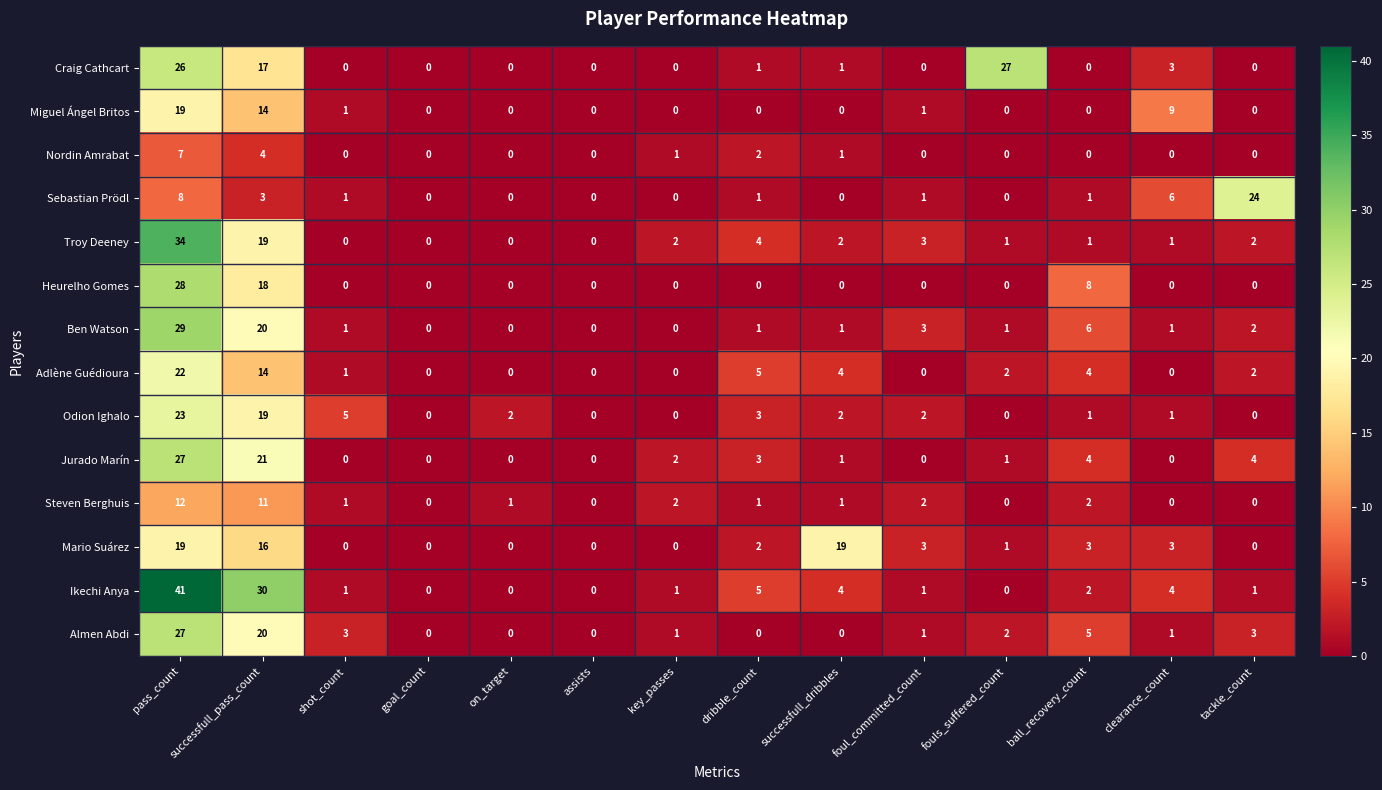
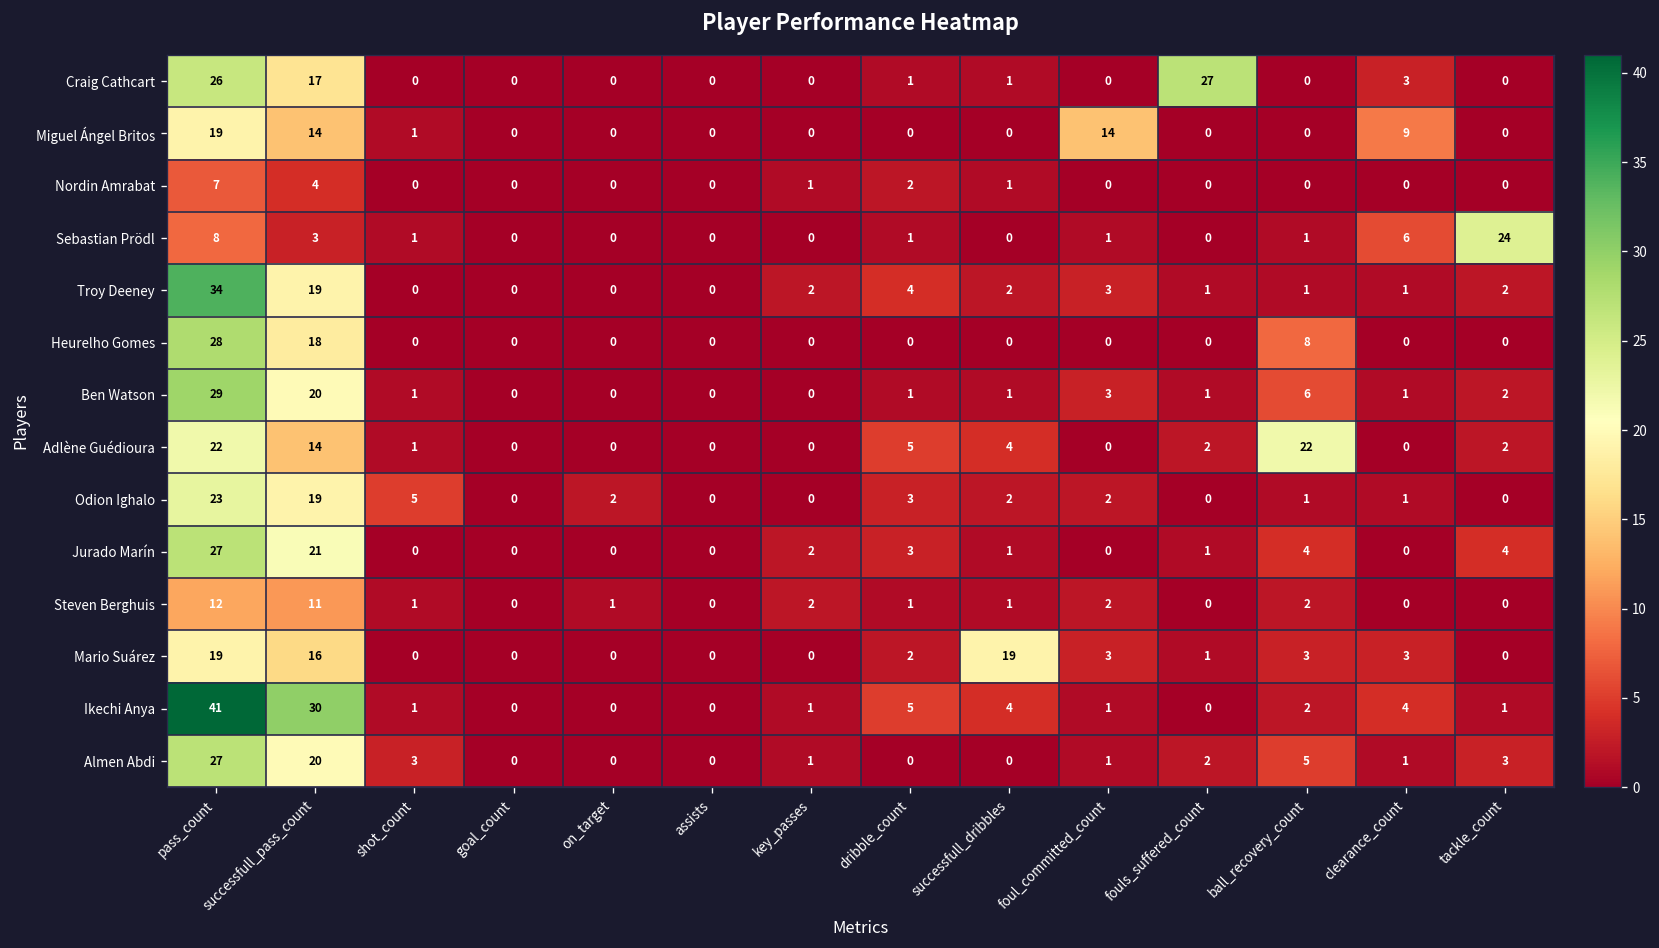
  {
    "Craig Cathcart": {
      "pass_count": 26,
      "successfull_pass_count": 17,
      "shot_count": 0,
      "goal_count": 0,
      "on_target": 0,
      "assists": 0,
      "key_passes": 0,
      "dribble_count": 1,
      "successfull_dribbles": 1,
      "foul_committed_count": 0,
      "fouls_suffered_count": 27,
      "ball_recovery_count": 0,
      "clearance_count": 3,
      "tackle_count": 0
    },
    "Miguel Ángel Britos": {
      "pass_count": 19,
      "successfull_pass_count": 14,
      "shot_count": 1,
      "goal_count": 0,
      "on_target": 0,
      "assists": 0,
      "key_passes": 0,
      "dribble_count": 0,
      "successfull_dribbles": 0,
-     "foul_committed_count": 1,
+     "foul_committed_count": 14,
      "fouls_suffered_count": 0,
      "ball_recovery_count": 0,
      "clearance_count": 9,
      "tackle_count": 0
    },
    "Nordin Amrabat": {
      "pass_count": 7,
      "successfull_pass_count": 4,
      "shot_count": 0,
      "goal_count": 0,
      "on_target": 0,
      "assists": 0,
      "key_passes": 1,
      "dribble_count": 2,
      "successfull_dribbles": 1,
      "foul_committed_count": 0,
      "fouls_suffered_count": 0,
      "ball_recovery_count": 0,
      "clearance_count": 0,
      "tackle_count": 0
    },
    "Sebastian Prödl": {
      "pass_count": 8,
      "successfull_pass_count": 3,
      "shot_count": 1,
      "goal_count": 0,
      "on_target": 0,
      "assists": 0,
      "key_passes": 0,
      "dribble_count": 1,
      "successfull_dribbles": 0,
      "foul_committed_count": 1,
      "fouls_suffered_count": 0,
      "ball_recovery_count": 1,
      "clearance_count": 6,
      "tackle_count": 24
    },
    "Troy Deeney": {
      "pass_count": 34,
      "successfull_pass_count": 19,
      "shot_count": 0,
      "goal_count": 0,
      "on_target": 0,
      "assists": 0,
      "key_passes": 2,
      "dribble_count": 4,
      "successfull_dribbles": 2,
      "foul_committed_count": 3,
      "fouls_suffered_count": 1,
      "ball_recovery_count": 1,
      "clearance_count": 1,
      "tackle_count": 2
    },
    "Heurelho Gomes": {
      "pass_count": 28,
      "successfull_pass_count": 18,
      "shot_count": 0,
      "goal_count": 0,
      "on_target": 0,
      "assists": 0,
      "key_passes": 0,
      "dribble_count": 0,
      "successfull_dribbles": 0,
      "foul_committed_count": 0,
      "fouls_suffered_count": 0,
      "ball_recovery_count": 8,
      "clearance_count": 0,
      "tackle_count": 0
    },
    "Ben Watson": {
      "pass_count": 29,
      "successfull_pass_count": 20,
      "shot_count": 1,
      "goal_count": 0,
      "on_target": 0,
      "assists": 0,
      "key_passes": 0,
      "dribble_count": 1,
      "successfull_dribbles": 1,
      "foul_committed_count": 3,
      "fouls_suffered_count": 1,
      "ball_recovery_count": 6,
      "clearance_count": 1,
      "tackle_count": 2
    },
    "Adlène Guédioura": {
      "pass_count": 22,
      "successfull_pass_count": 14,
      "shot_count": 1,
      "goal_count": 0,
      "on_target": 0,
      "assists": 0,
      "key_passes": 0,
      "dribble_count": 5,
      "successfull_dribbles": 4,
      "foul_committed_count": 0,
      "fouls_suffered_count": 2,
-     "ball_recovery_count": 4,
+     "ball_recovery_count": 22,
      "clearance_count": 0,
      "tackle_count": 2
    },
    "Odion Ighalo": {
      "pass_count": 23,
      "successfull_pass_count": 19,
      "shot_count": 5,
      "goal_count": 0,
      "on_target": 2,
      "assists": 0,
      "key_passes": 0,
      "dribble_count": 3,
      "successfull_dribbles": 2,
      "foul_committed_count": 2,
      "fouls_suffered_count": 0,
      "ball_recovery_count": 1,
      "clearance_count": 1,
      "tackle_count": 0
    },
    "Jurado Marín": {
      "pass_count": 27,
      "successfull_pass_count": 21,
      "shot_count": 0,
      "goal_count": 0,
      "on_target": 0,
      "assists": 0,
      "key_passes": 2,
      "dribble_count": 3,
      "successfull_dribbles": 1,
      "foul_committed_count": 0,
      "fouls_suffered_count": 1,
      "ball_recovery_count": 4,
      "clearance_count": 0,
      "tackle_count": 4
    },
    "Steven Berghuis": {
      "pass_count": 12,
      "successfull_pass_count": 11,
      "shot_count": 1,
      "goal_count": 0,
      "on_target": 1,
      "assists": 0,
      "key_passes": 2,
      "dribble_count": 1,
      "successfull_dribbles": 1,
      "foul_committed_count": 2,
      "fouls_suffered_count": 0,
      "ball_recovery_count": 2,
      "clearance_count": 0,
      "tackle_count": 0
    },
    "Mario Suárez": {
      "pass_count": 19,
      "successfull_pass_count": 16,
      "shot_count": 0,
      "goal_count": 0,
      "on_target": 0,
      "assists": 0,
      "key_passes": 0,
      "dribble_count": 2,
      "successfull_dribbles": 19,
      "foul_committed_count": 3,
      "fouls_suffered_count": 1,
      "ball_recovery_count": 3,
      "clearance_count": 3,
      "tackle_count": 0
    },
    "Ikechi Anya": {
      "pass_count": 41,
      "successfull_pass_count": 30,
      "shot_count": 1,
      "goal_count": 0,
      "on_target": 0,
      "assists": 0,
      "key_passes": 1,
      "dribble_count": 5,
      "successfull_dribbles": 4,
      "foul_committed_count": 1,
      "fouls_suffered_count": 0,
      "ball_recovery_count": 2,
      "clearance_count": 4,
      "tackle_count": 1
    },
    "Almen Abdi": {
      "pass_count": 27,
      "successfull_pass_count": 20,
      "shot_count": 3,
      "goal_count": 0,
      "on_target": 0,
      "assists": 0,
      "key_passes": 1,
      "dribble_count": 0,
      "successfull_dribbles": 0,
      "foul_committed_count": 1,
      "fouls_suffered_count": 2,
      "ball_recovery_count": 5,
      "clearance_count": 1,
      "tackle_count": 3
    }
  }
